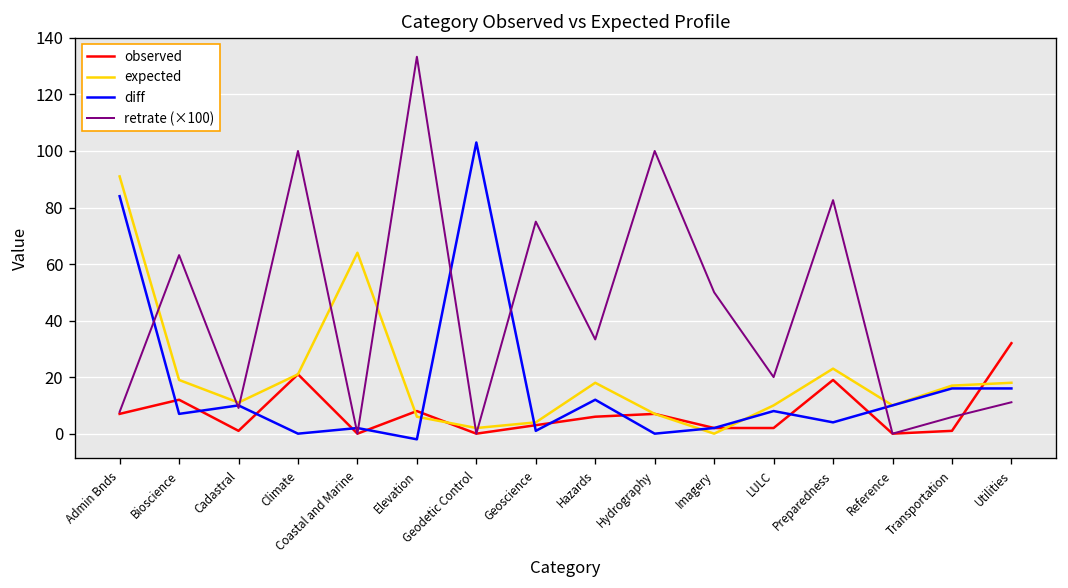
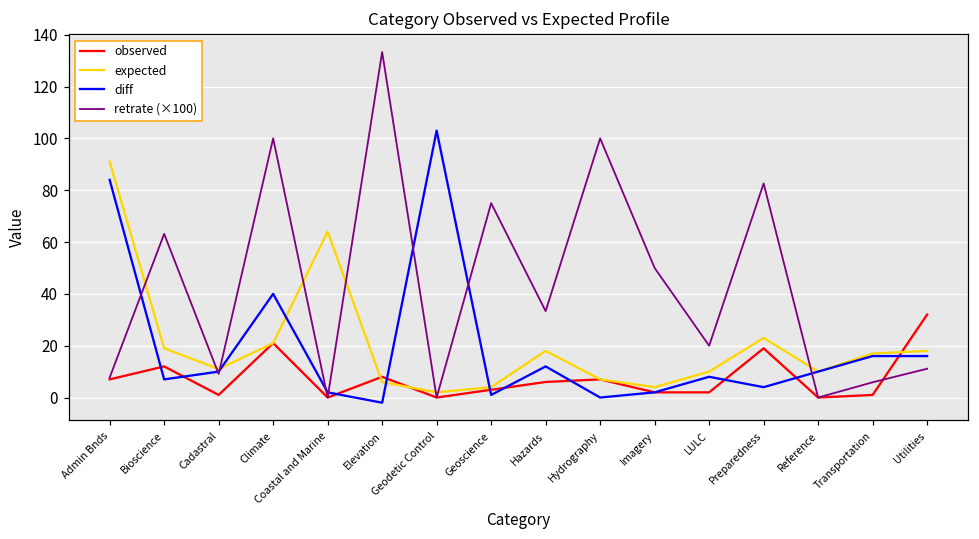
  {
    "observed": {
      "Bioscience": 12,
      "Cadastral": 1,
      "Elevation": 8,
      "Hazards": 6,
      "LULC": 2,
      "Preparedness": 19,
      "Transportation": 1,
      "Utilities": 32
    },
    "expected": {
      "Admin Bnds": 91,
      "Bioscience": 19,
      "Coastal and Marine": 64,
      "Elevation": 6,
      "Geodetic Control": 2,
      "Hazards": 18,
-     "Imagery": 0,
+     "Imagery": 4,
      "LULC": 10,
      "Preparedness": 23,
      "Utilities": 18
    },
    "diff": {
      "Admin Bnds": 84,
      "Bioscience": 7,
-     "Climate": 0,
+     "Climate": 40,
      "Coastal and Marine": 2,
      "Elevation": -2,
      "Geodetic Control": 103,
      "Geoscience": 1,
      "Hazards": 12,
      "Hydrography": 0,
      "LULC": 8,
      "Preparedness": 4,
      "Utilities": 16
    },
    "retrate (×100)": {
      "Bioscience": 63,
      "Climate": 100,
      "Elevation": 133,
      "Geoscience": 75,
      "Hazards": 33,
      "Hydrography": 100,
      "Imagery": 50,
      "LULC": 20,
      "Preparedness": 83,
      "Transportation": 6,
      "Utilities": 11
    }
  }
